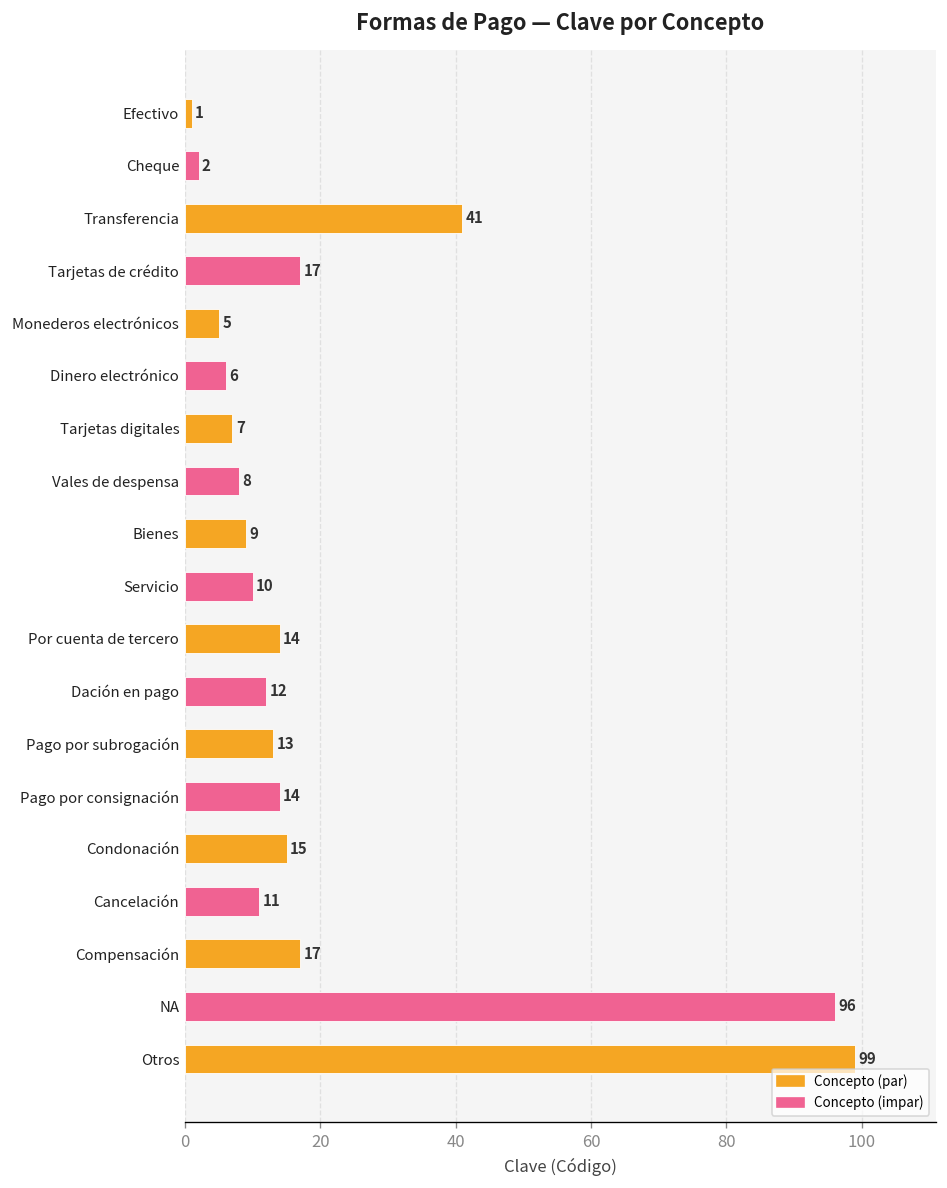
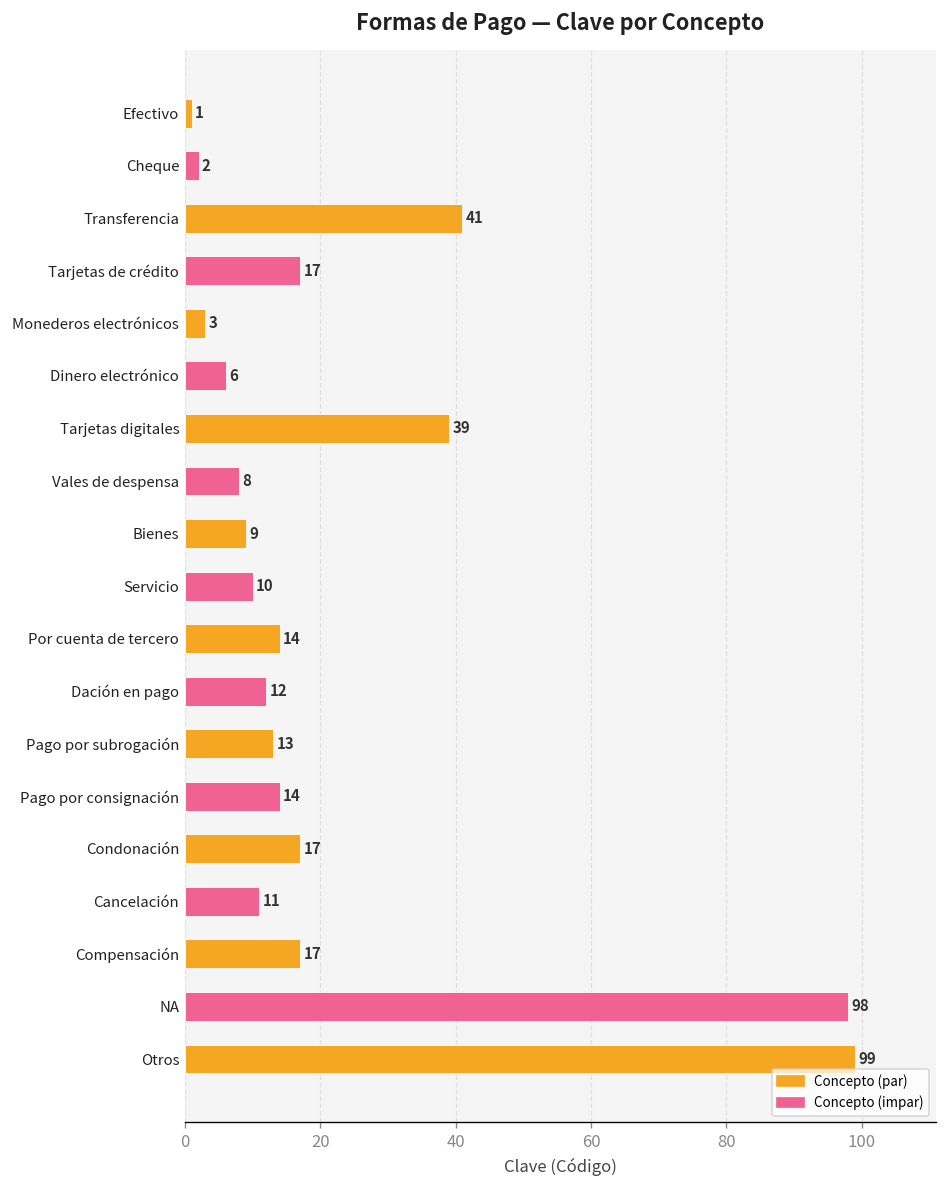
  {
    "Efectivo": 1,
    "Cheque": 2,
    "Transferencia": 41,
    "Tarjetas de crédito": 17,
-   "Monederos electrónicos": 5,
+   "Monederos electrónicos": 3,
    "Dinero electrónico": 6,
-   "Tarjetas digitales": 7,
+   "Tarjetas digitales": 39,
    "Vales de despensa": 8,
    "Bienes": 9,
    "Servicio": 10,
    "Por cuenta de tercero": 14,
    "Dación en pago": 12,
    "Pago por subrogación": 13,
    "Pago por consignación": 14,
-   "Condonación": 15,
+   "Condonación": 17,
    "Cancelación": 11,
    "Compensación": 17,
-   "NA": 96,
+   "NA": 98,
    "Otros": 99
  }
